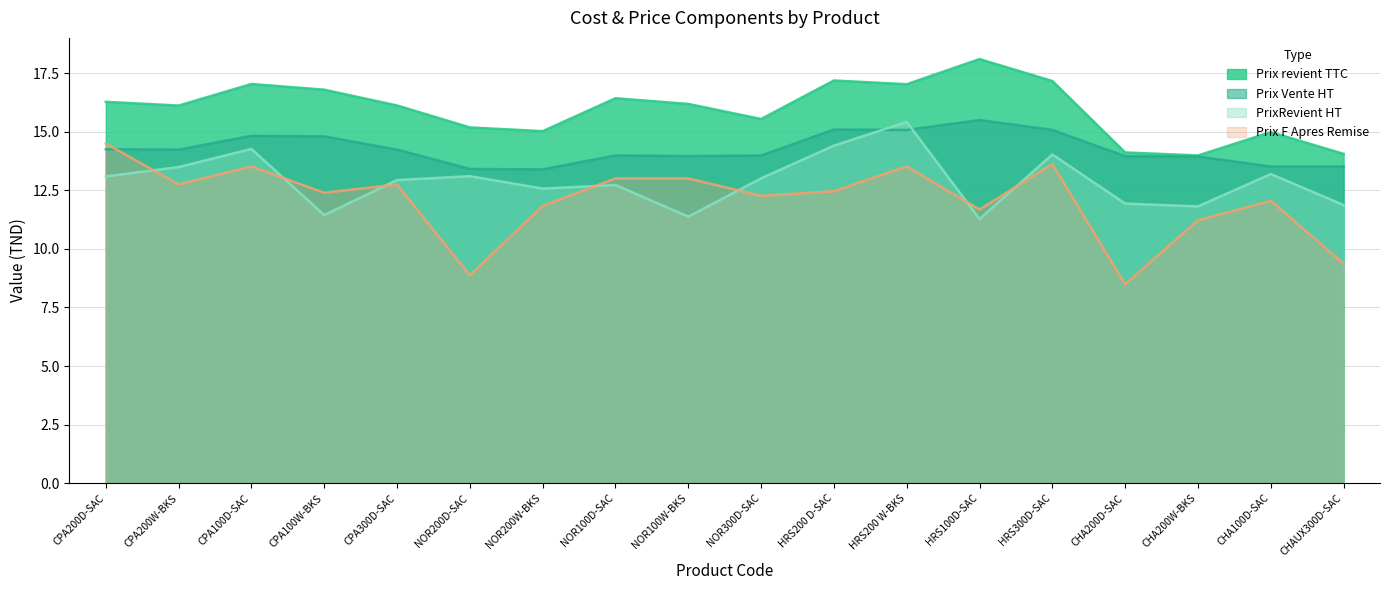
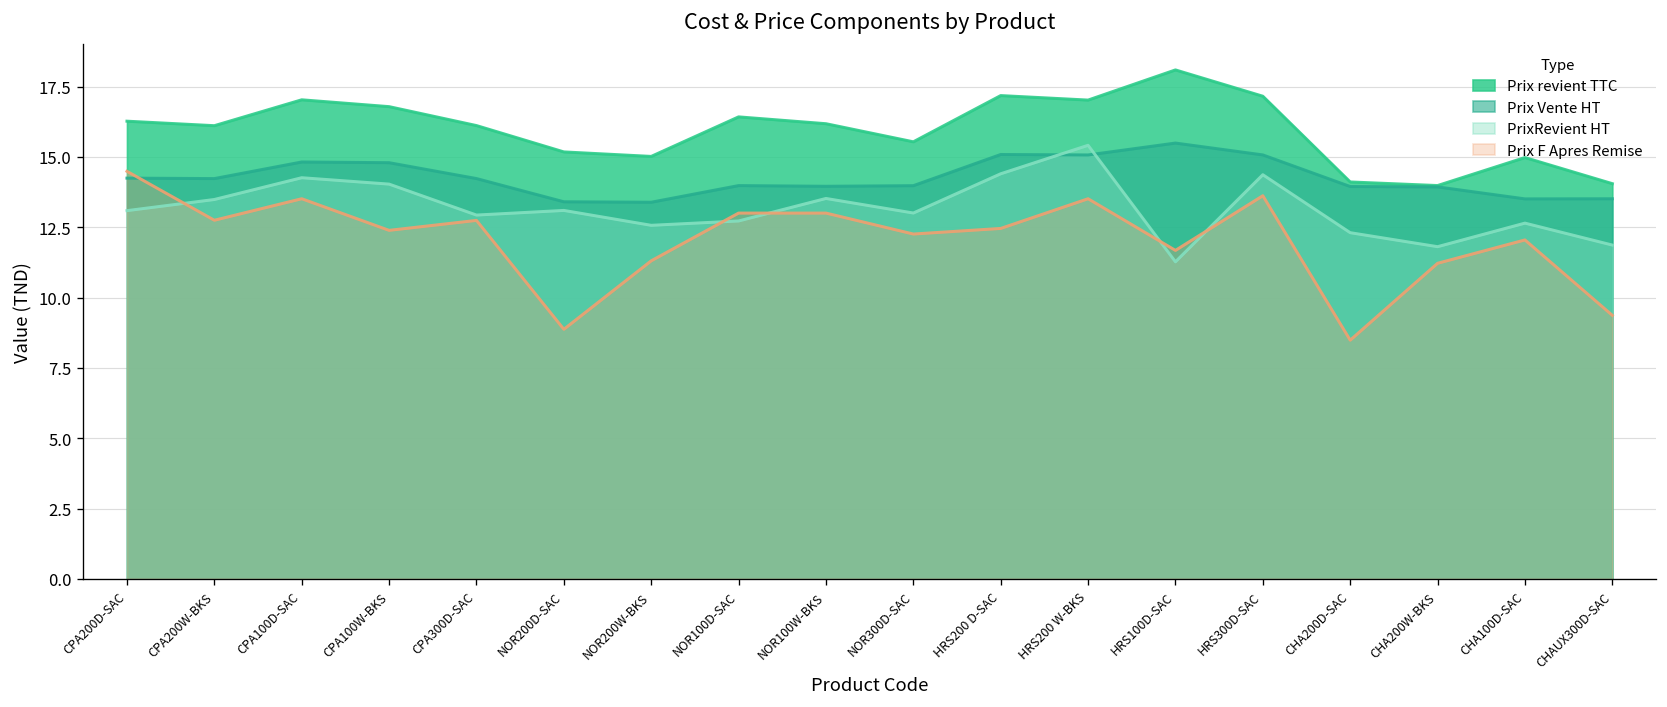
  {
    "PrixRevient HT": {
      "CPA200D-SAC": 13.1,
      "CPA200W-BKS": 13.5,
      "CPA100D-SAC": 14.3,
-     "CPA100W-BKS": 11.4,
+     "CPA100W-BKS": 14.0,
      "CPA300D-SAC": 12.9,
      "NOR200D-SAC": 13.1,
      "NOR200W-BKS": 12.6,
      "NOR100D-SAC": 12.7,
-     "NOR100W-BKS": 11.4,
+     "NOR100W-BKS": 13.5,
      "NOR300D-SAC": 13.0,
      "HRS200 D-SAC": 14.4,
      "HRS200 W-BKS": 15.4,
      "HRS100D-SAC": 11.3,
-     "HRS300D-SAC": 14.0,
-     "CHA200D-SAC": 11.9,
+     "HRS300D-SAC": 14.4,
+     "CHA200D-SAC": 12.3,
      "CHA200W-BKS": 11.8,
-     "CHA100D-SAC": 13.2,
+     "CHA100D-SAC": 12.6,
      "CHAUX300D-SAC": 11.9
    },
    "Prix F Apres Remise": {
      "CPA200D-SAC": 14.5,
      "CPA200W-BKS": 12.8,
      "CPA100D-SAC": 13.5,
      "CPA100W-BKS": 12.4,
      "CPA300D-SAC": 12.7,
      "NOR200D-SAC": 8.9,
-     "NOR200W-BKS": 11.8,
+     "NOR200W-BKS": 11.3,
      "NOR100D-SAC": 13.0,
      "NOR100W-BKS": 13.0,
      "NOR300D-SAC": 12.3,
      "HRS200 D-SAC": 12.5,
      "HRS200 W-BKS": 13.5,
      "HRS100D-SAC": 11.7,
      "HRS300D-SAC": 13.6,
      "CHA200D-SAC": 8.5,
      "CHA200W-BKS": 11.2,
      "CHA100D-SAC": 12.1,
      "CHAUX300D-SAC": 9.4
    }
  }
